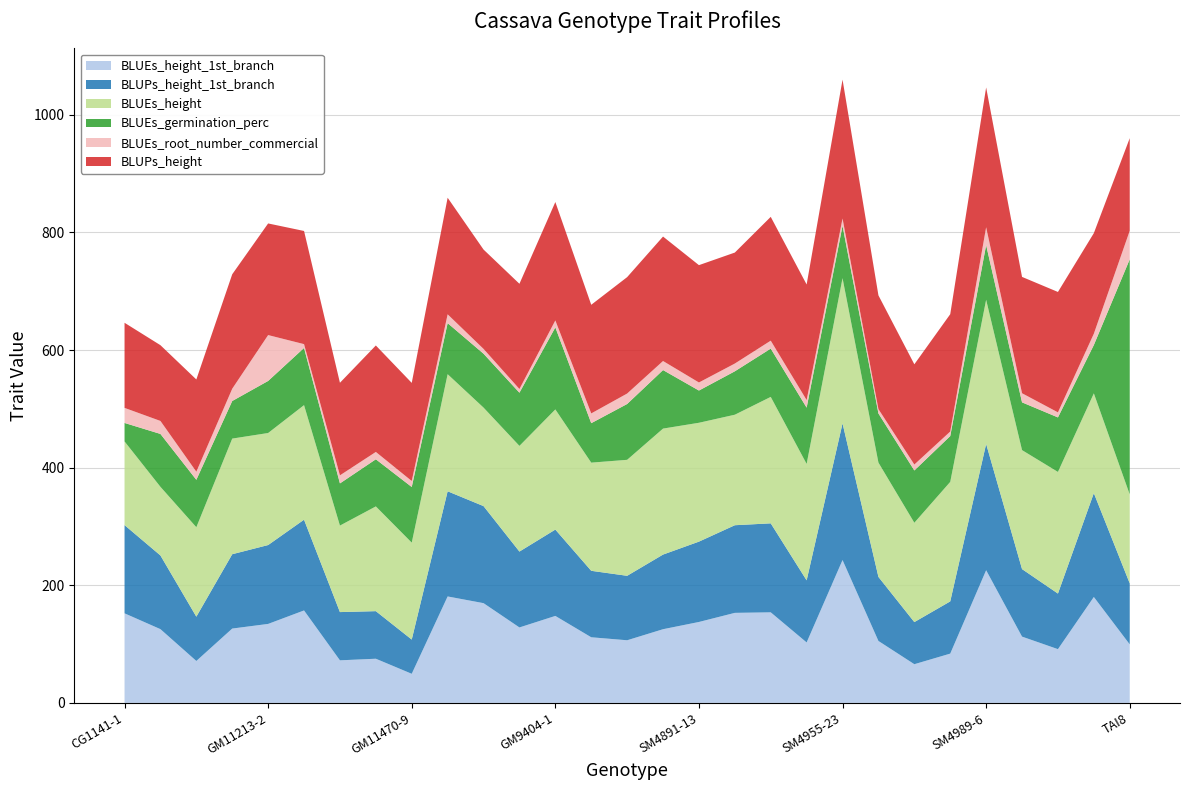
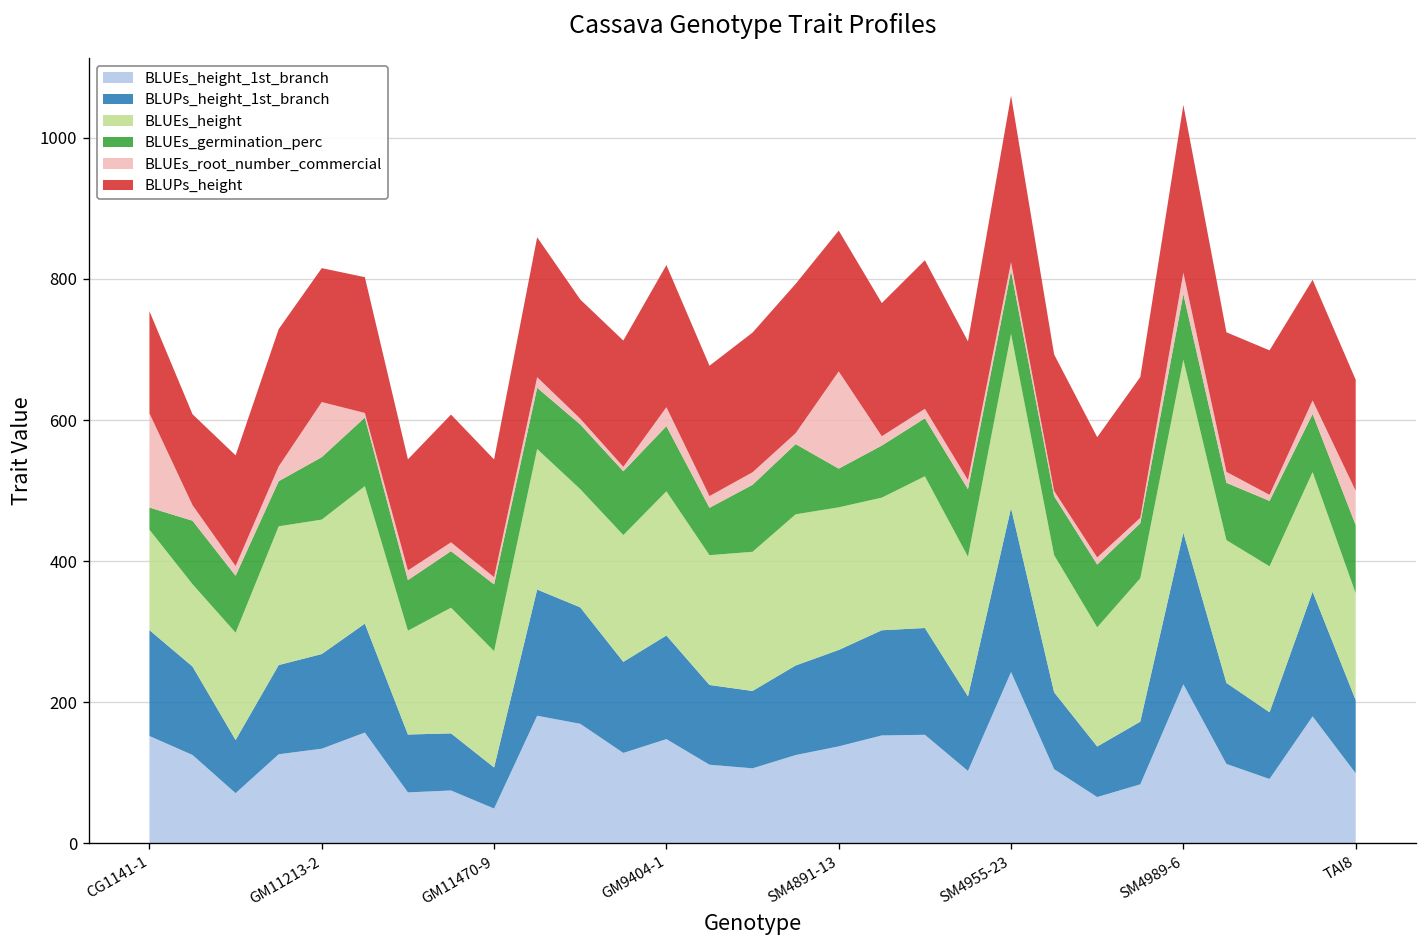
  {
    "BLUEs_height_1st_branch": {
      "CG1141-1": 150,
      "GM11213-2": 130,
      "GM11470-9": 50,
      "GM9404-1": 150,
      "SM4891-13": 140,
      "SM4955-23": 240,
      "SM4989-6": 230,
      "TAI8": 100
    },
    "BLUPs_height_1st_branch": {
      "CG1141-1": 150,
      "GM11213-2": 130,
      "GM11470-9": 60,
      "GM9404-1": 150,
      "SM4891-13": 140,
      "SM4955-23": 230,
      "SM4989-6": 210,
      "TAI8": 100
    },
    "BLUEs_height": {
      "CG1141-1": 140,
      "GM11213-2": 190,
      "GM11470-9": 160,
      "GM9404-1": 200,
      "SM4891-13": 200,
      "SM4955-23": 250,
      "SM4989-6": 250,
      "TAI8": 150
    },
    "BLUEs_germination_perc": {
      "CG1141-1": 30,
      "GM11213-2": 90,
      "GM11470-9": 90,
-     "GM9404-1": 140,
+     "GM9404-1": 90,
      "SM4891-13": 50,
      "SM4955-23": 90,
      "SM4989-6": 90,
-     "TAI8": 400
+     "TAI8": 100
    },
    "BLUEs_root_number_commercial": {
-     "CG1141-1": 30,
+     "CG1141-1": 130,
      "GM11213-2": 80,
      "GM11470-9": 10,
-     "GM9404-1": 10,
-     "SM4891-13": 10,
+     "GM9404-1": 30,
+     "SM4891-13": 140,
      "SM4955-23": 10,
      "SM4989-6": 30,
      "TAI8": 50
    },
    "BLUPs_height": {
      "CG1141-1": 140,
      "GM11213-2": 190,
      "GM11470-9": 170,
      "GM9404-1": 200,
      "SM4891-13": 200,
      "SM4955-23": 240,
      "SM4989-6": 240,
      "TAI8": 160
    }
  }
